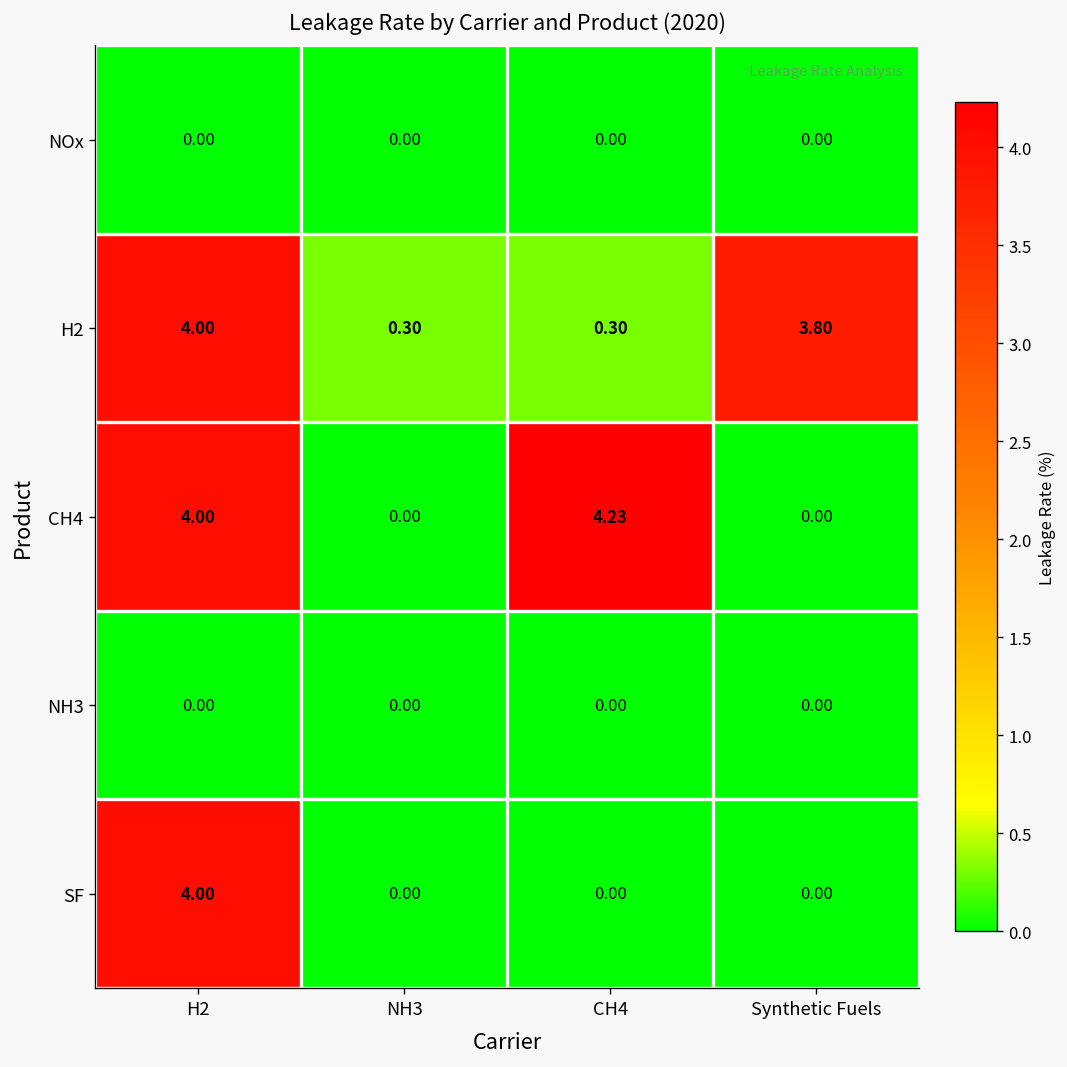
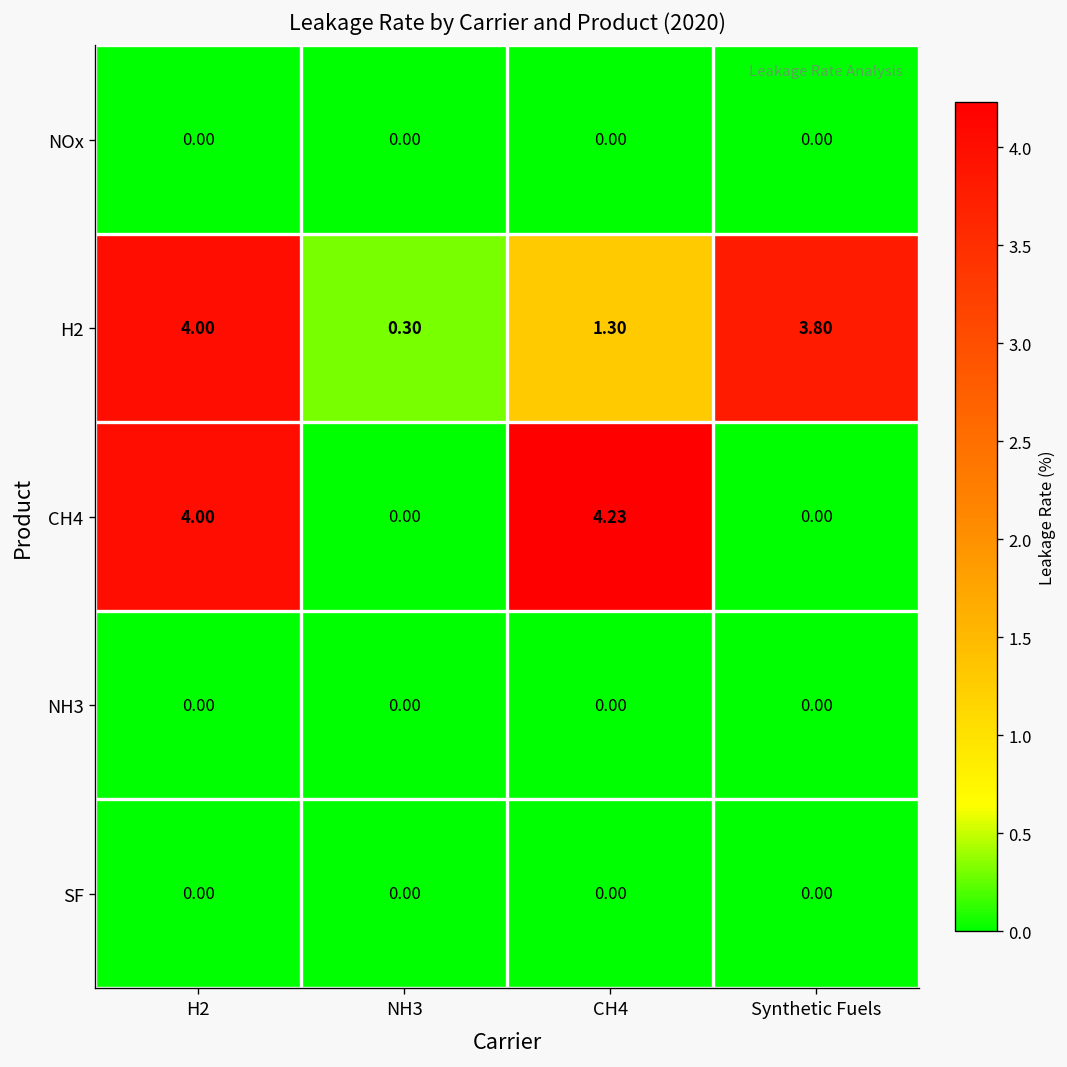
  {
    "NOx": {
      "H2": 0.00,
      "NH3": 0.00,
      "CH4": 0.00
    },
    "H2": {
      "H2": 4.00,
      "NH3": 0.30,
-     "CH4": 0.30,
+     "CH4": 1.30,
      "Synthetic Fuels": 3.80
    },
    "CH4": {
      "H2": 4.00,
      "NH3": 0.00,
      "CH4": 4.23,
      "Synthetic Fuels": 0.00
    },
    "NH3": {
      "H2": 0.00,
      "NH3": 0.00,
      "CH4": 0.00,
      "Synthetic Fuels": 0.00
    },
    "SF": {
-     "H2": 4.00,
+     "H2": 0.00,
      "NH3": 0.00,
      "CH4": 0.00,
      "Synthetic Fuels": 0.00
    }
  }
